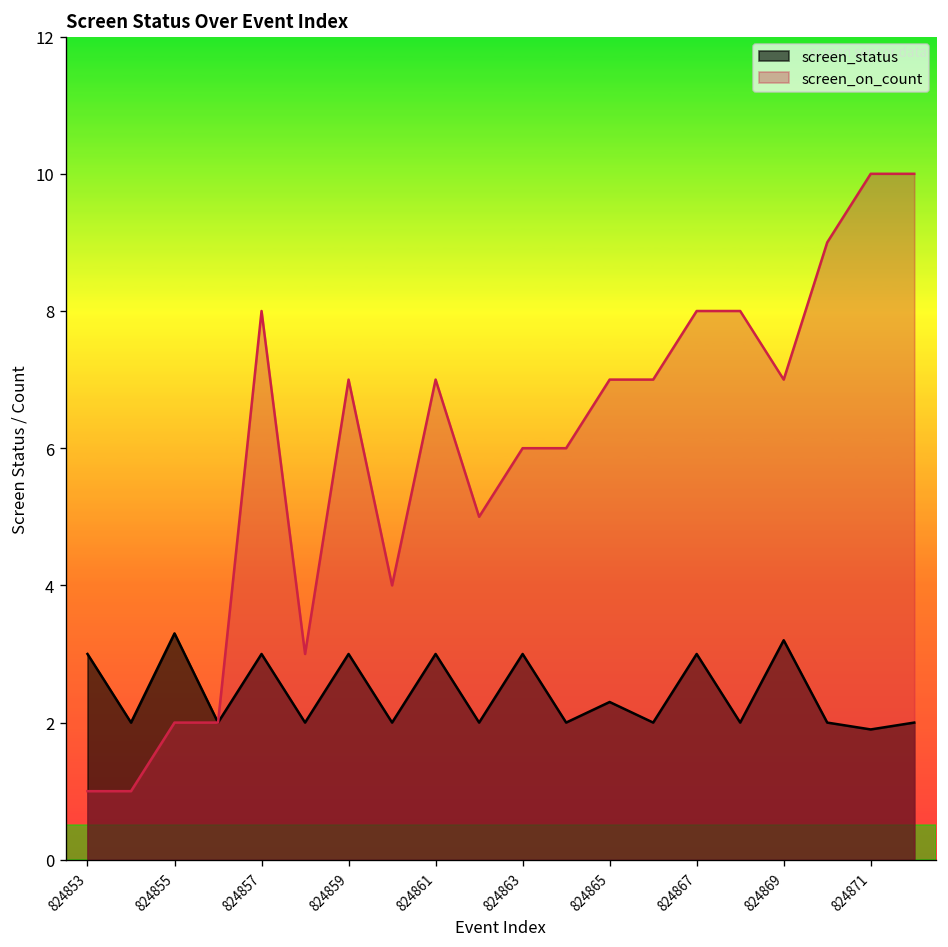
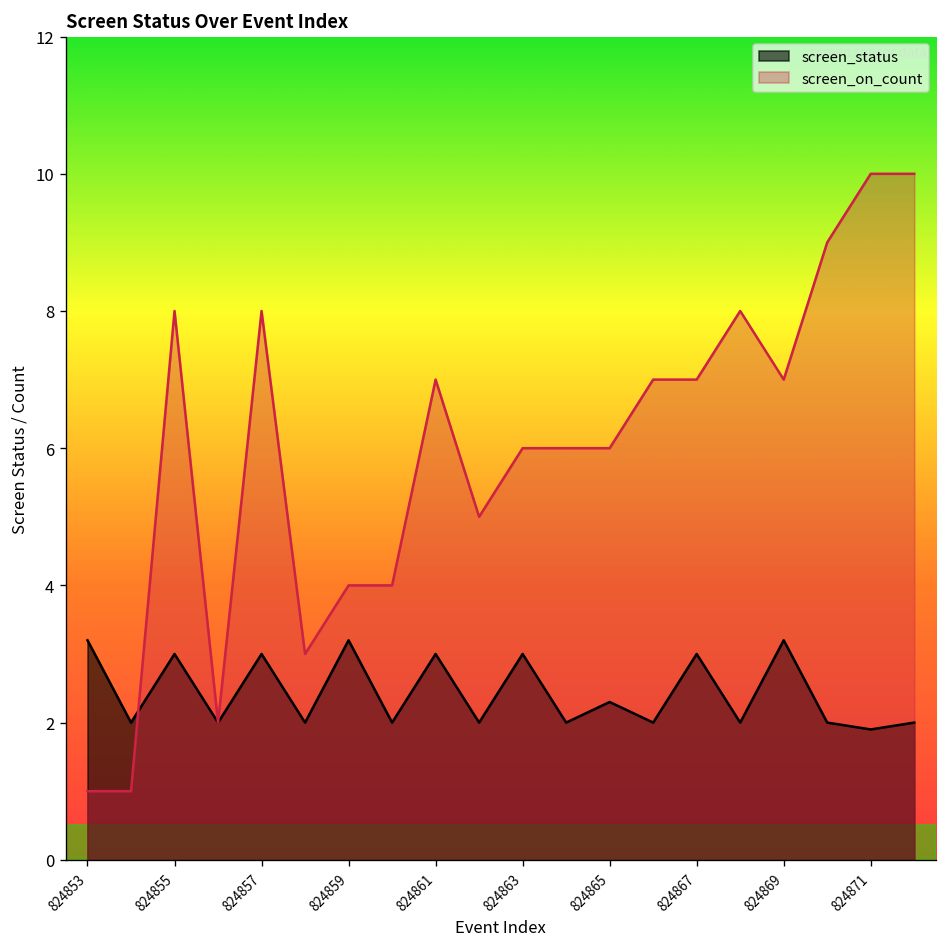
  {
    "screen_status": {
-     "824853": 3.0,
-     "824855": 3.3,
+     "824853": 3.2,
+     "824855": 3.0,
      "824857": 3.0,
-     "824859": 3.0,
+     "824859": 3.2,
      "824861": 3.0,
      "824863": 3.0,
      "824865": 2.3,
      "824867": 3.0,
      "824869": 3.2,
      "824871": 1.9
    },
    "screen_on_count": {
      "824853": 1,
-     "824855": 2,
+     "824855": 8,
      "824857": 8,
-     "824859": 7,
+     "824859": 4,
      "824861": 7,
      "824863": 6,
-     "824865": 7,
-     "824867": 8,
+     "824865": 6,
+     "824867": 7,
      "824869": 7,
      "824871": 10
    }
  }
